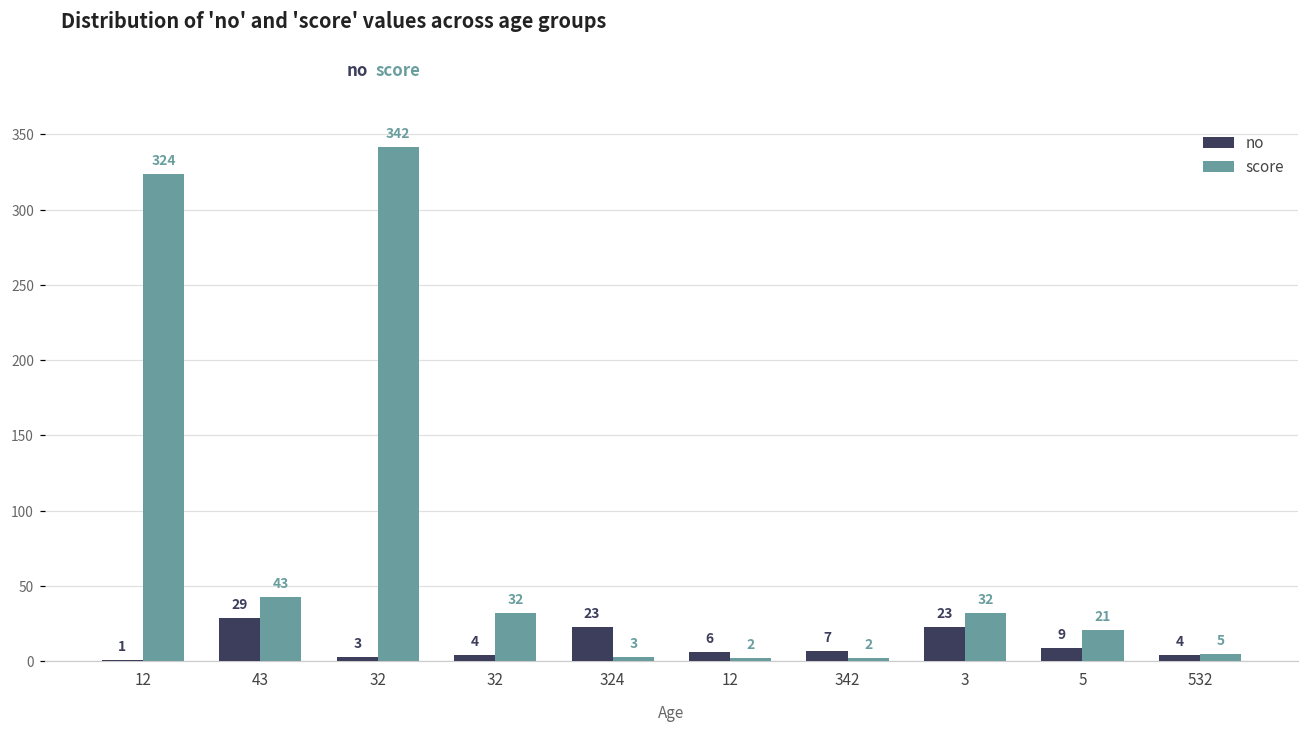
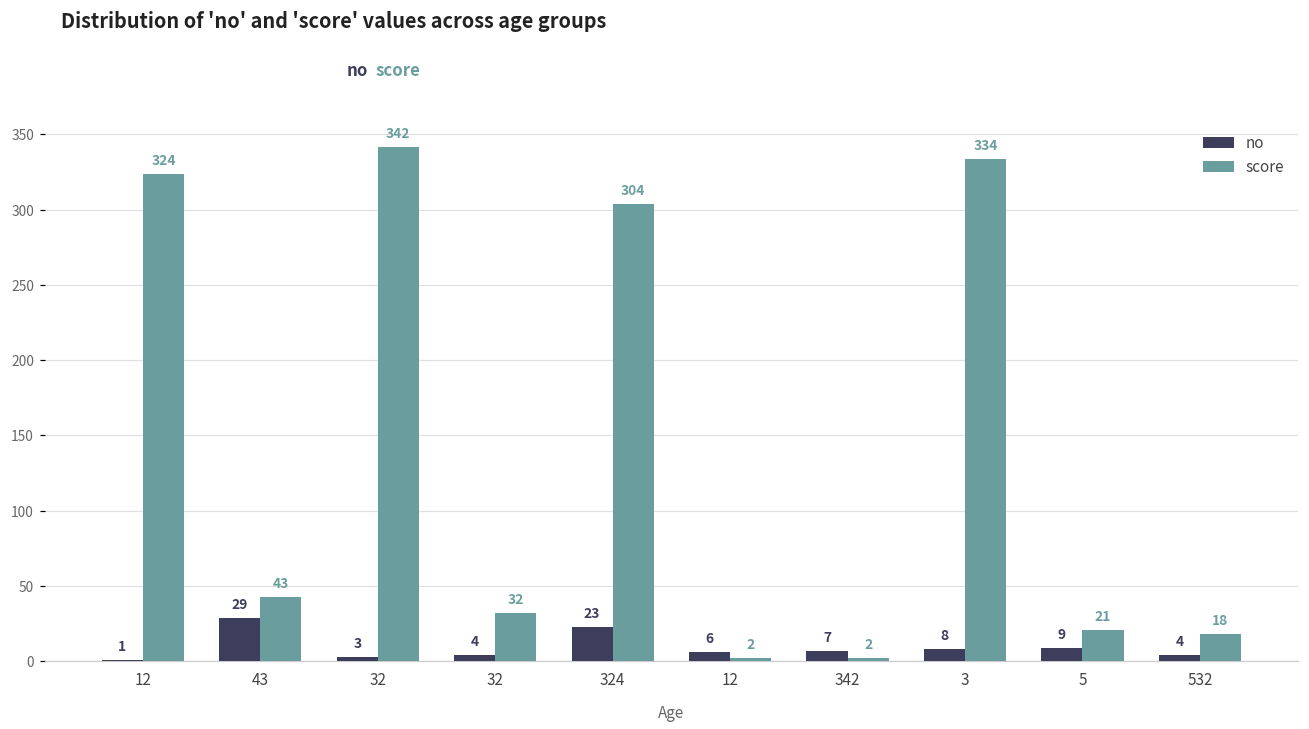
  {
    "no": {
      "43": 29,
      "324": 23,
      "342": 7,
-     "3": 23,
+     "3": 8,
      "5": 9,
      "532": 4
    },
    "score": {
      "43": 43,
-     "324": 3,
+     "324": 304,
      "342": 2,
-     "3": 32,
+     "3": 334,
      "5": 21,
-     "532": 5
+     "532": 18
    }
  }
